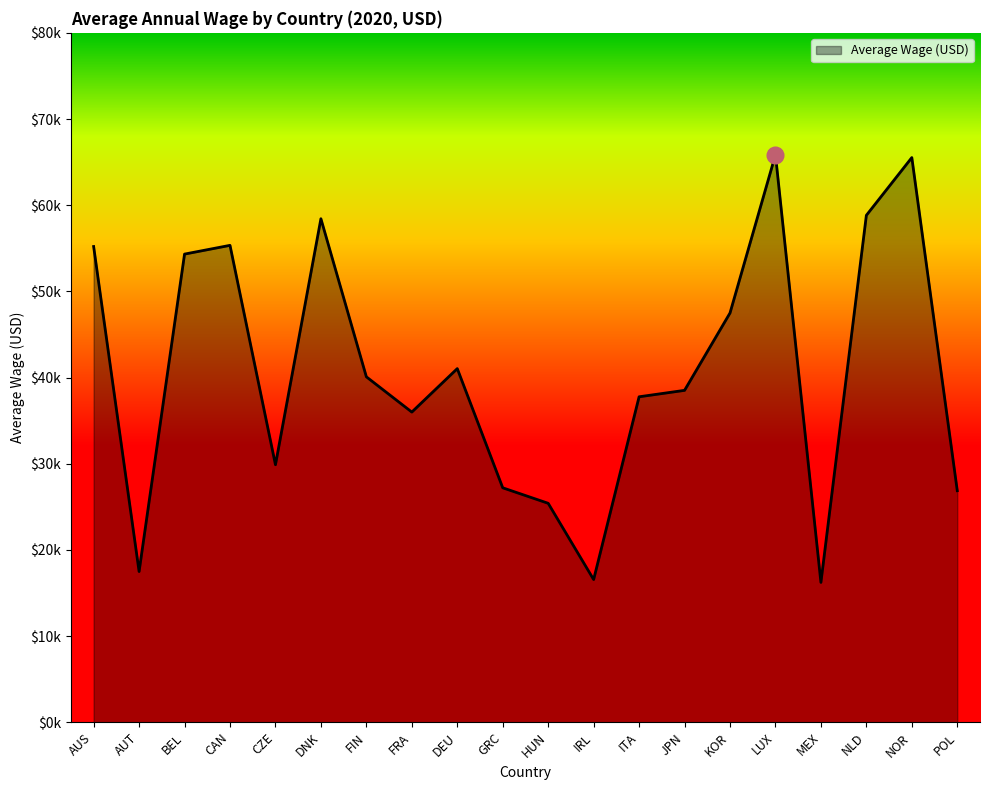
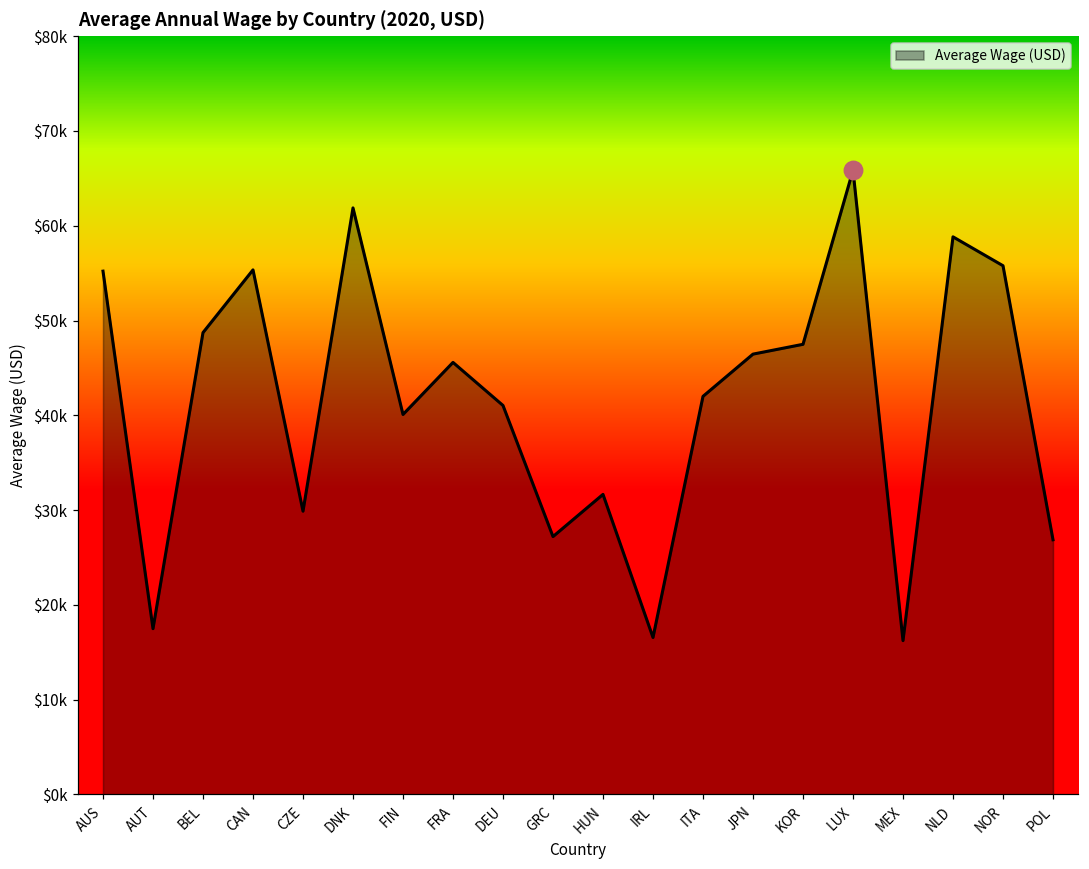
  {
    "Average Wage (USD)": {
      "AUS": "$55000",
      "AUT": "$17000",
-     "BEL": "$54000",
+     "BEL": "$49000",
      "CAN": "$55000",
      "CZE": "$30000",
-     "DNK": "$58000",
+     "DNK": "$62000",
      "FIN": "$40000",
-     "FRA": "$36000",
+     "FRA": "$46000",
      "DEU": "$41000",
      "GRC": "$27000",
-     "HUN": "$25000",
+     "HUN": "$32000",
      "IRL": "$17000",
-     "ITA": "$38000",
-     "JPN": "$39000",
+     "ITA": "$42000",
+     "JPN": "$46000",
      "KOR": "$47000",
      "MEX": "$16000",
      "NLD": "$59000",
-     "NOR": "$66000",
+     "NOR": "$56000",
      "POL": "$27000"
    }
  }
